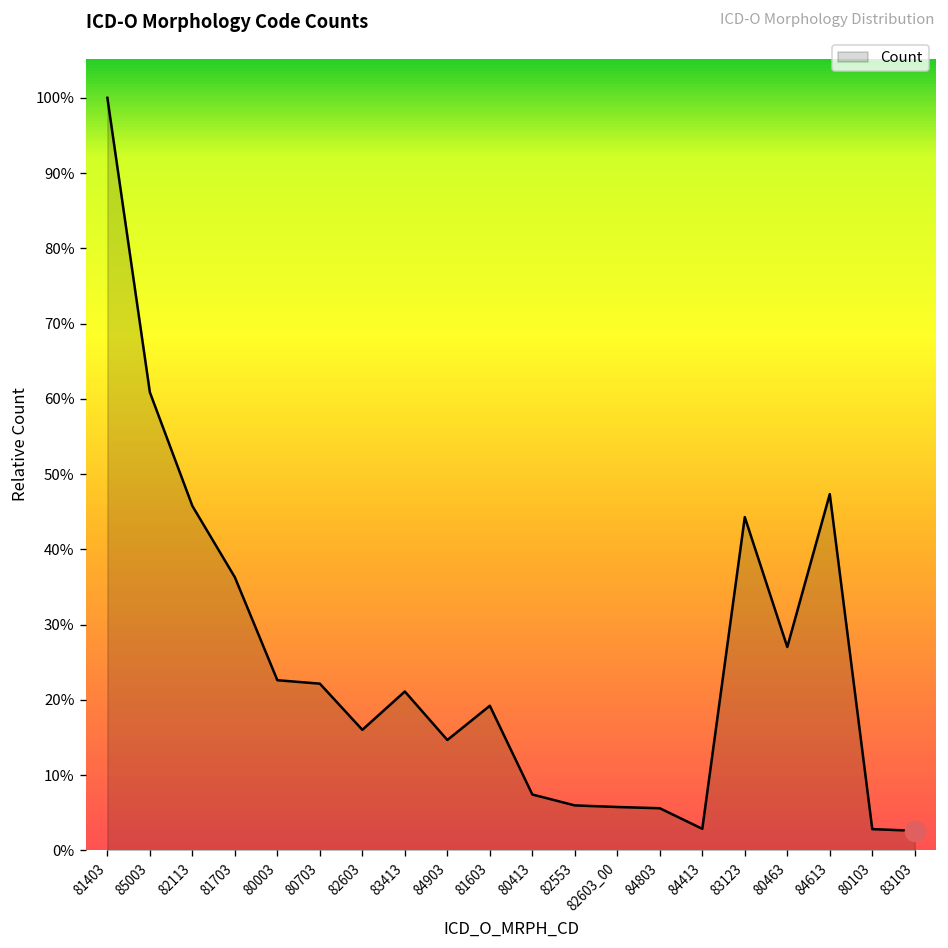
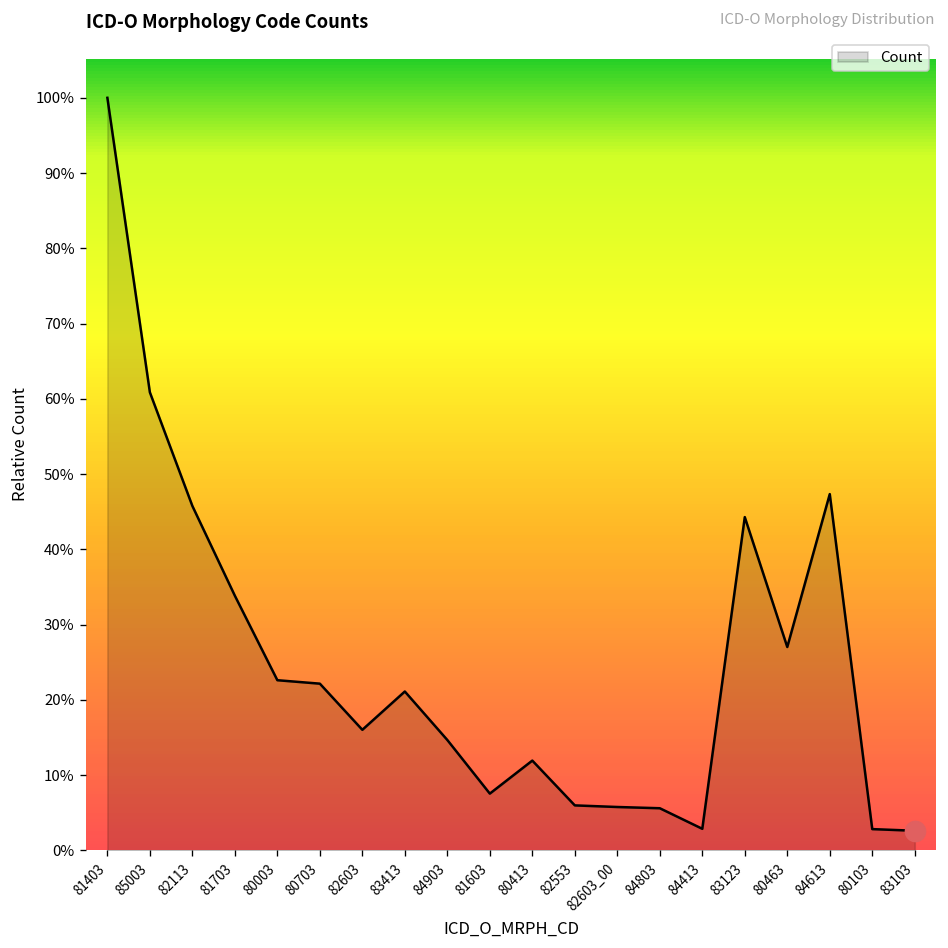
  {
    "Count": {
      "81403": "100%",
      "85003": "61%",
      "82113": "46%",
-     "81703": "36%",
+     "81703": "34%",
      "80003": "23%",
      "80703": "22%",
      "82603": "16%",
      "83413": "21%",
      "84903": "15%",
-     "81603": "19%",
-     "80413": "7%",
+     "81603": "8%",
+     "80413": "12%",
      "82553": "6%",
      "82603_00": "6%",
      "84803": "6%",
      "84413": "3%",
      "83123": "44%",
      "80463": "27%",
      "84613": "47%",
      "80103": "3%"
    }
  }
